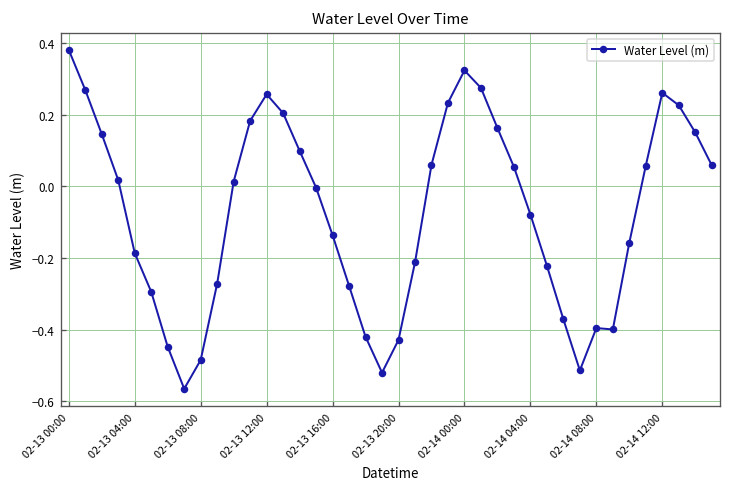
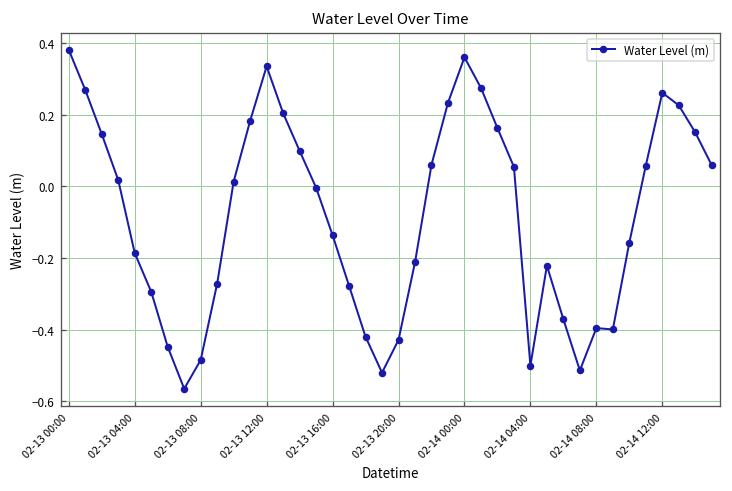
  {
    "02-13 00:00": 0.38,
    "02-13 04:00": -0.19,
    "02-13 08:00": -0.48,
-   "02-13 12:00": 0.26,
+   "02-13 12:00": 0.33,
    "02-13 16:00": -0.14,
    "02-13 20:00": -0.43,
-   "02-14 00:00": 0.32,
-   "02-14 04:00": -0.08,
+   "02-14 00:00": 0.36,
+   "02-14 04:00": -0.50,
    "02-14 08:00": -0.40,
    "02-14 12:00": 0.26
  }
